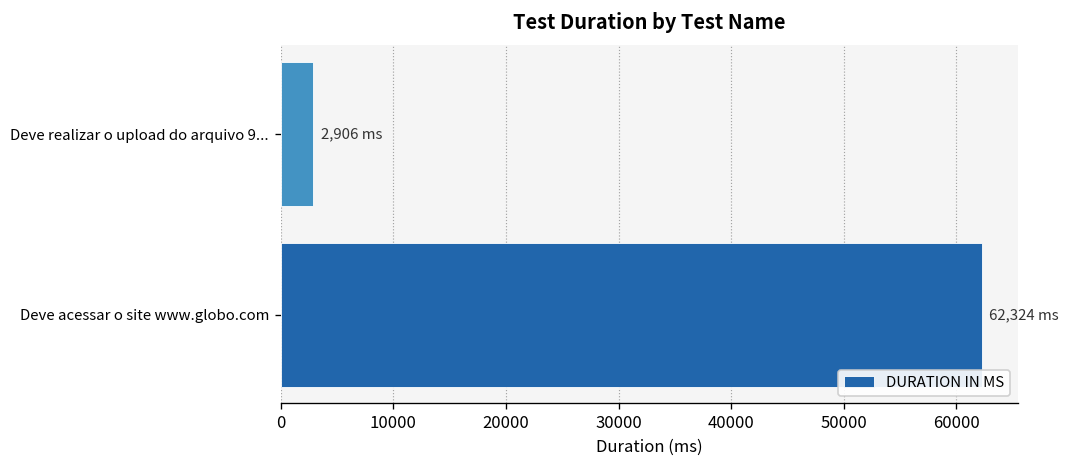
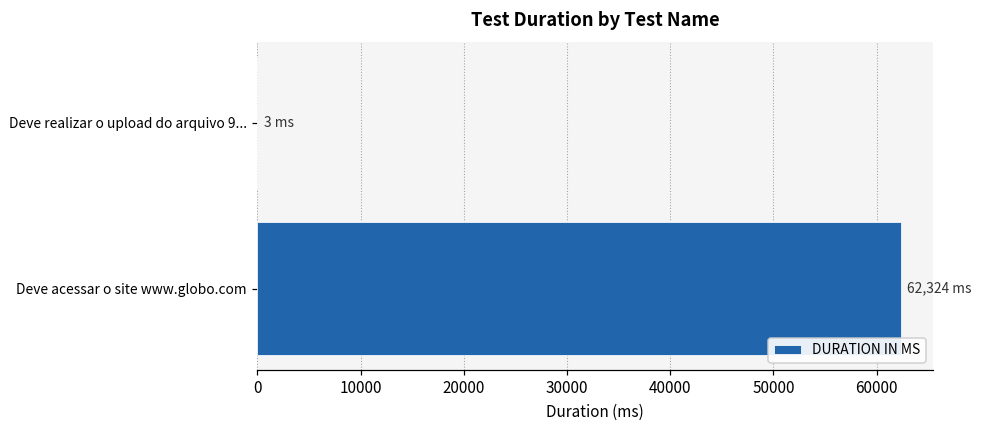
  {
-   "Deve realizar o upload do arquivo 9...": "2,906",
+   "Deve realizar o upload do arquivo 9...": "3",
    "Deve acessar o site www.globo.com": "62,324"
  }
